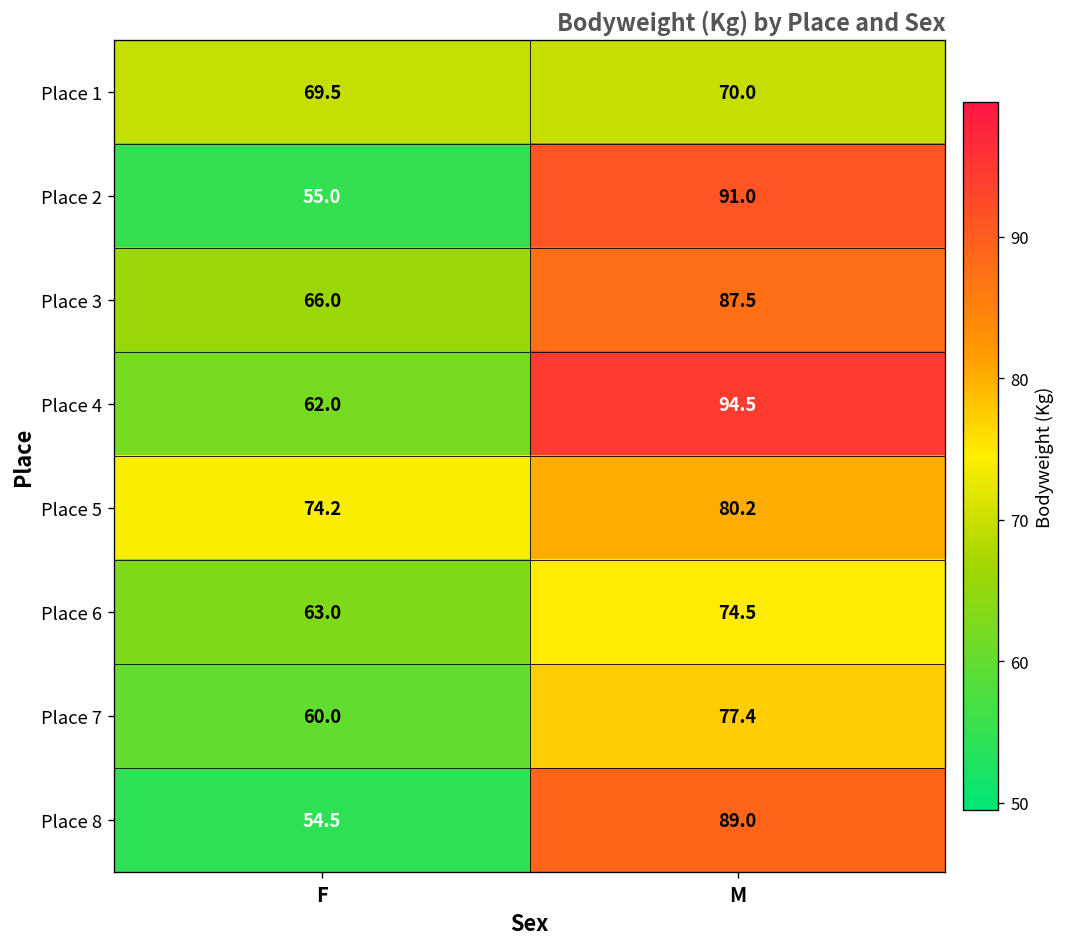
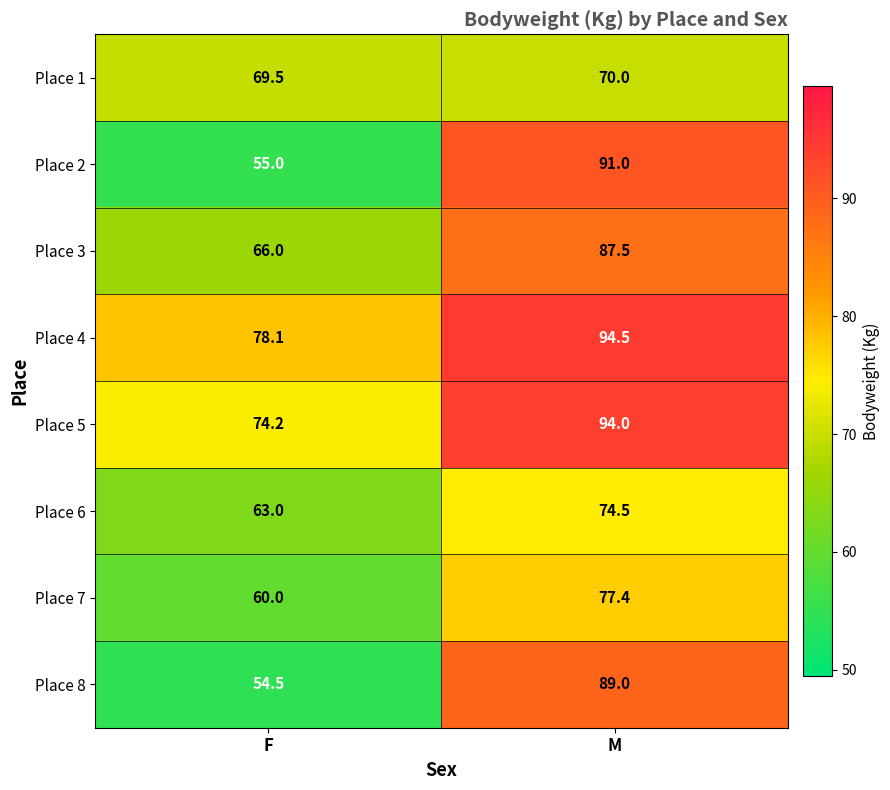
  {
    "Place 1": {
      "F": 69.5,
      "M": 70.0
    },
    "Place 2": {
      "F": 55.0,
      "M": 91.0
    },
    "Place 3": {
      "F": 66.0,
      "M": 87.5
    },
    "Place 4": {
-     "F": 62.0,
+     "F": 78.1,
      "M": 94.5
    },
    "Place 5": {
      "F": 74.2,
-     "M": 80.2
+     "M": 94.0
    },
    "Place 6": {
      "F": 63.0,
      "M": 74.5
    },
    "Place 7": {
      "F": 60.0,
      "M": 77.4
    },
    "Place 8": {
      "F": 54.5,
      "M": 89.0
    }
  }
